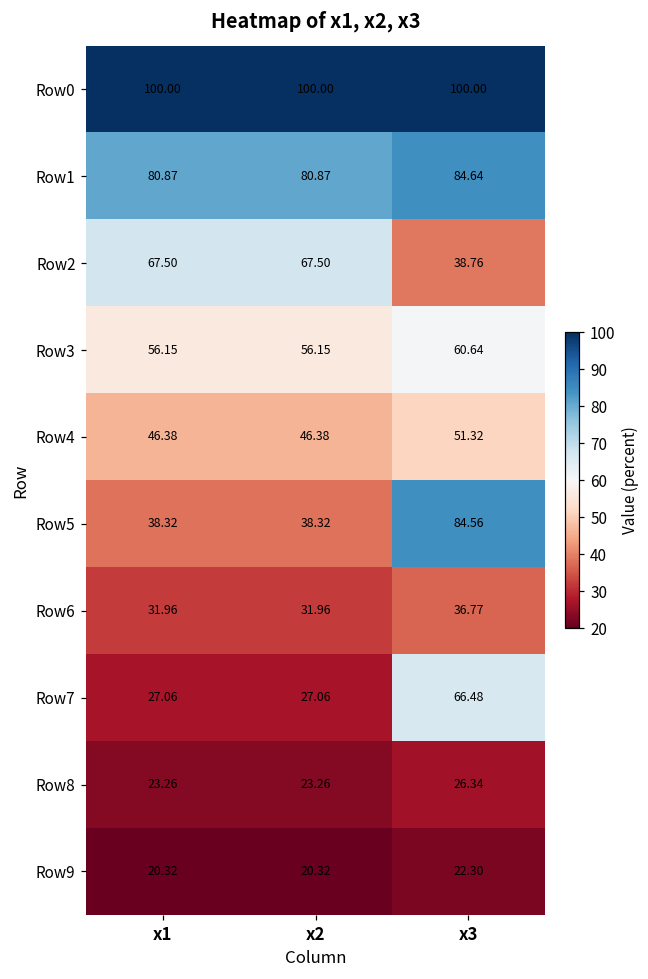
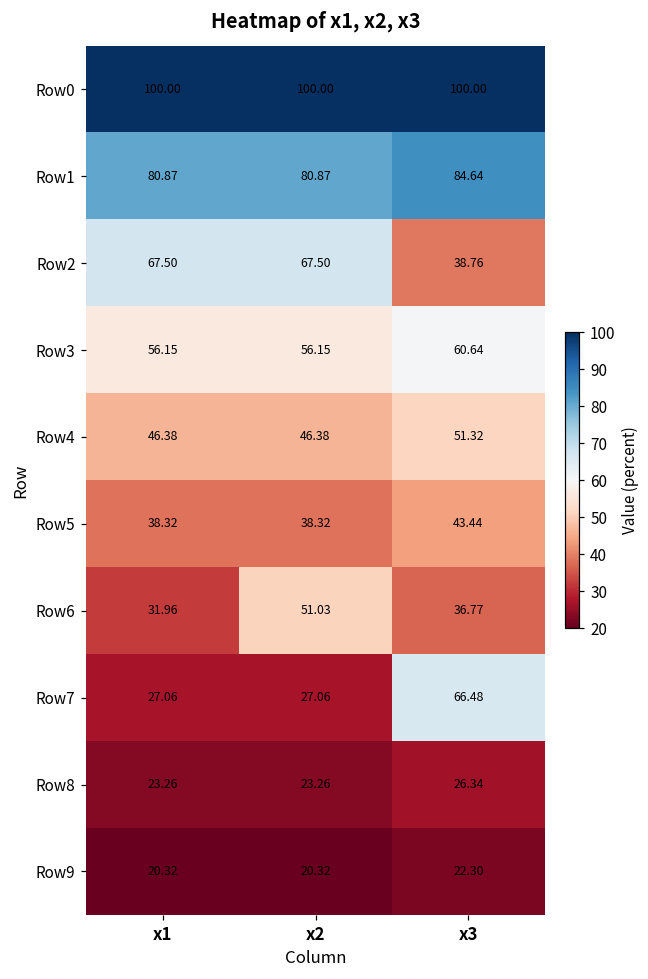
  {
    "Row0": {
      "x1": 100.00,
      "x2": 100.00,
      "x3": 100.00
    },
    "Row1": {
      "x1": 80.87,
      "x2": 80.87,
      "x3": 84.64
    },
    "Row2": {
      "x1": 67.50,
      "x2": 67.50,
      "x3": 38.76
    },
    "Row3": {
      "x1": 56.15,
      "x2": 56.15,
      "x3": 60.64
    },
    "Row4": {
      "x1": 46.38,
      "x2": 46.38,
      "x3": 51.32
    },
    "Row5": {
      "x1": 38.32,
      "x2": 38.32,
-     "x3": 84.56
+     "x3": 43.44
    },
    "Row6": {
      "x1": 31.96,
-     "x2": 31.96,
+     "x2": 51.03,
      "x3": 36.77
    },
    "Row7": {
      "x1": 27.06,
      "x2": 27.06,
      "x3": 66.48
    },
    "Row8": {
      "x1": 23.26,
      "x2": 23.26,
      "x3": 26.34
    },
    "Row9": {
      "x1": 20.32,
      "x2": 20.32,
      "x3": 22.30
    }
  }
